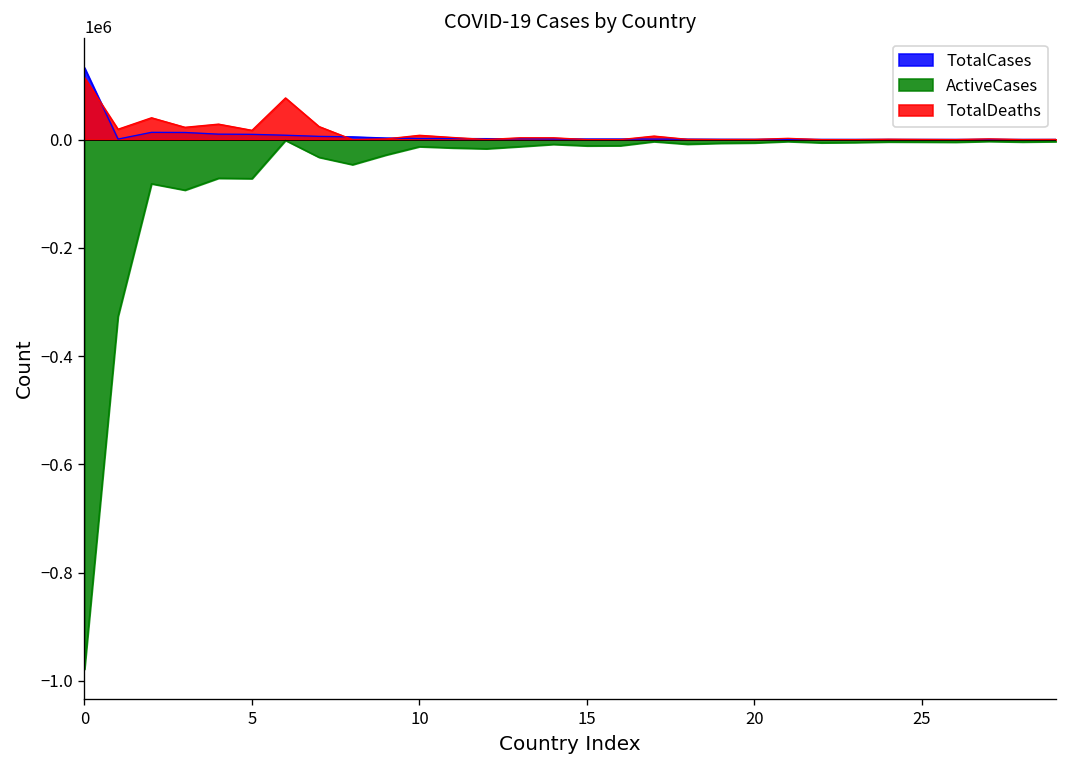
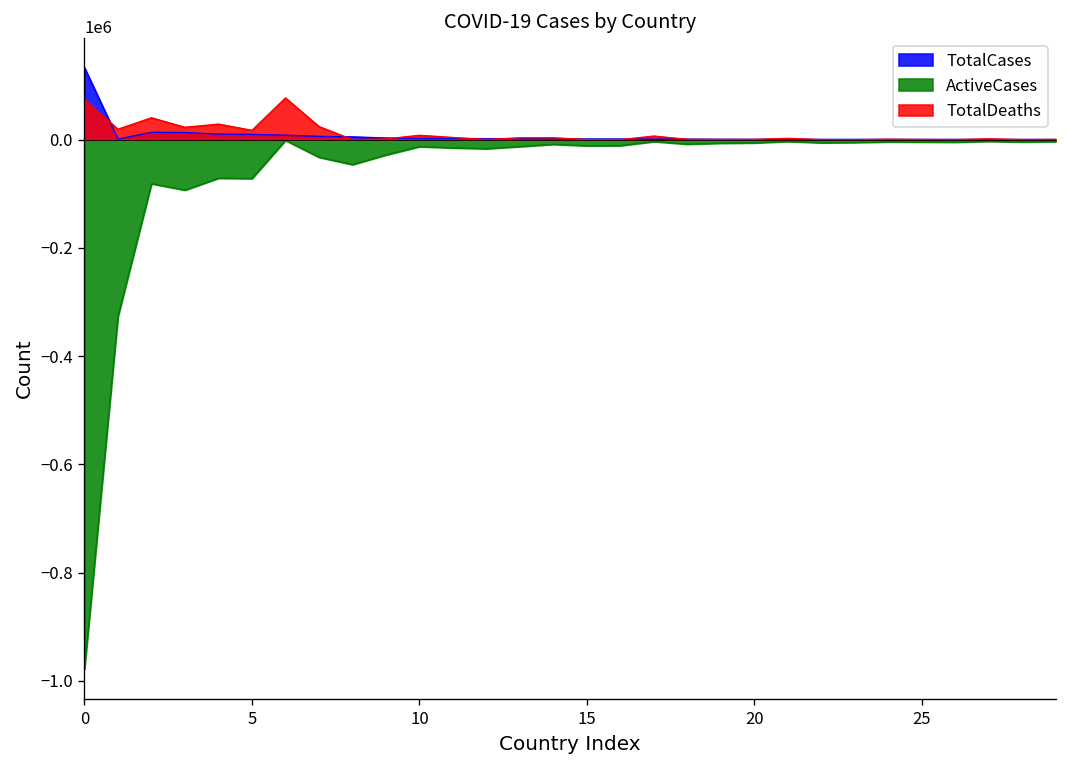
  {
    "TotalCases": {
      "0": 130000,
      "5": 10000
    },
    "TotalDeaths": {
-     "0": 110000,
+     "0": 70000,
      "5": 20000,
      "10": 10000
    }
  }
